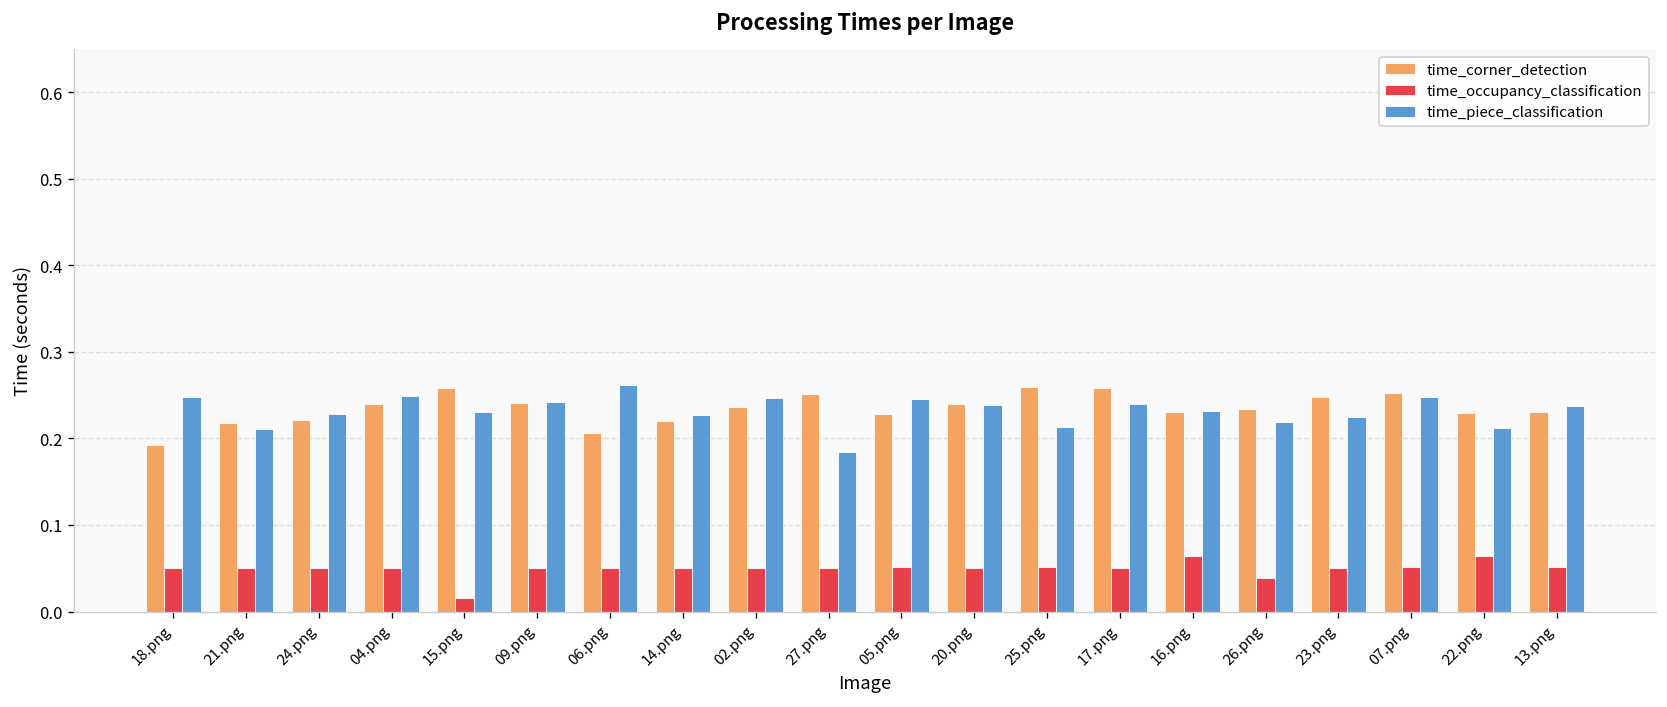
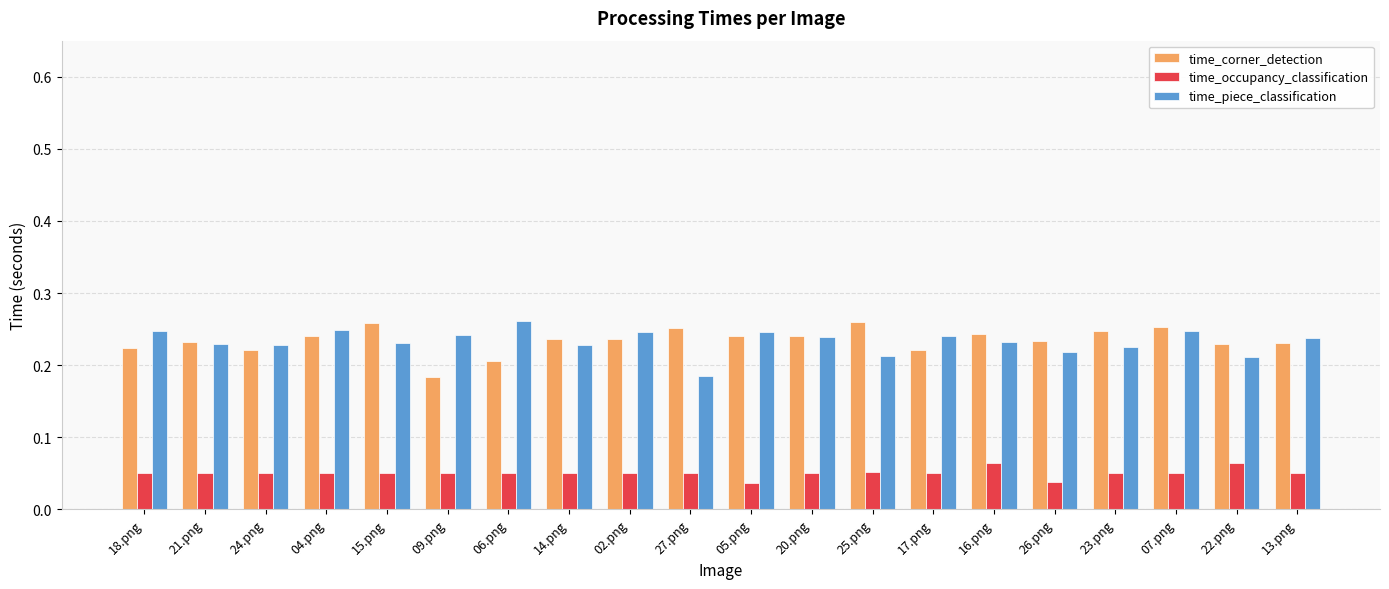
  {
    "time_corner_detection": {
-     "18.png": 0.19,
-     "21.png": 0.22,
+     "18.png": 0.22,
+     "21.png": 0.23,
      "24.png": 0.22,
      "04.png": 0.24,
      "15.png": 0.26,
-     "09.png": 0.24,
+     "09.png": 0.18,
      "06.png": 0.21,
-     "14.png": 0.22,
+     "14.png": 0.24,
      "02.png": 0.24,
      "27.png": 0.25,
-     "05.png": 0.23,
+     "05.png": 0.24,
      "20.png": 0.24,
      "25.png": 0.26,
-     "17.png": 0.26,
-     "16.png": 0.23,
+     "17.png": 0.22,
+     "16.png": 0.24,
      "26.png": 0.23,
      "23.png": 0.25,
      "07.png": 0.25,
      "22.png": 0.23,
      "13.png": 0.23
    },
    "time_occupancy_classification": {
      "18.png": 0.05,
      "21.png": 0.05,
      "24.png": 0.05,
      "04.png": 0.05,
-     "15.png": 0.02,
+     "15.png": 0.05,
      "09.png": 0.05,
      "06.png": 0.05,
      "14.png": 0.05,
      "02.png": 0.05,
      "27.png": 0.05,
-     "05.png": 0.05,
+     "05.png": 0.04,
      "20.png": 0.05,
      "25.png": 0.05,
      "17.png": 0.05,
      "16.png": 0.06,
      "26.png": 0.04,
      "23.png": 0.05,
      "07.png": 0.05,
      "22.png": 0.06,
      "13.png": 0.05
    },
    "time_piece_classification": {
      "18.png": 0.25,
-     "21.png": 0.21,
+     "21.png": 0.23,
      "24.png": 0.23,
      "04.png": 0.25,
      "15.png": 0.23,
      "09.png": 0.24,
      "06.png": 0.26,
      "14.png": 0.23,
      "02.png": 0.25,
      "27.png": 0.18,
      "05.png": 0.25,
      "20.png": 0.24,
      "25.png": 0.21,
      "17.png": 0.24,
      "16.png": 0.23,
      "26.png": 0.22,
      "23.png": 0.23,
      "07.png": 0.25,
      "22.png": 0.21,
      "13.png": 0.24
    }
  }
